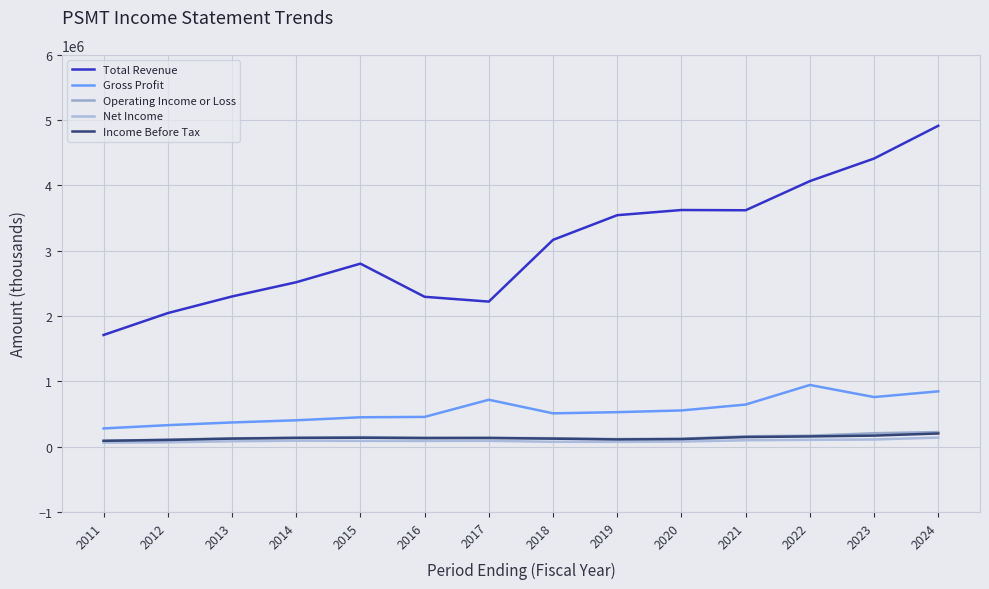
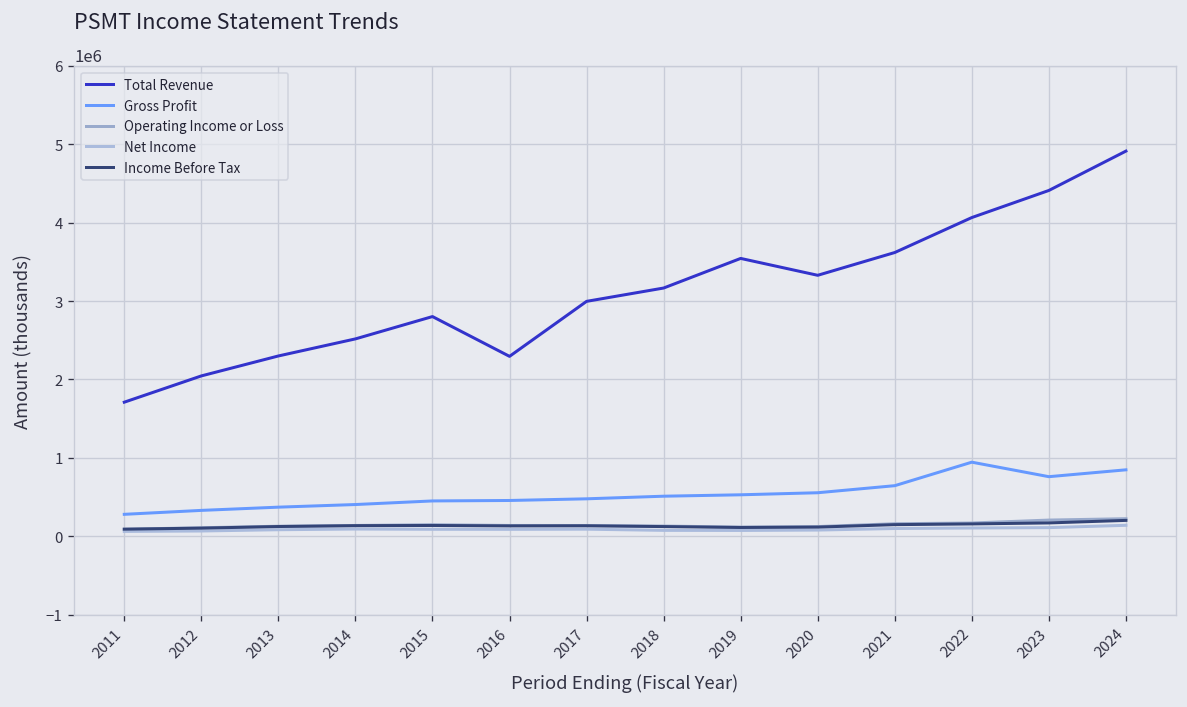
  {
    "Total Revenue": {
      "2011": 1700000,
      "2012": 2000000,
      "2013": 2300000,
      "2014": 2500000,
      "2015": 2800000,
      "2016": 2300000,
-     "2017": 2200000,
+     "2017": 3000000,
      "2018": 3200000,
      "2019": 3500000,
-     "2020": 3600000,
+     "2020": 3300000,
      "2021": 3600000,
      "2022": 4100000,
      "2023": 4400000,
      "2024": 4900000
    },
    "Gross Profit": {
      "2011": 300000,
      "2012": 300000,
      "2013": 400000,
      "2014": 400000,
      "2015": 400000,
      "2016": 500000,
-     "2017": 700000,
+     "2017": 500000,
      "2018": 500000,
      "2019": 500000,
      "2020": 600000,
      "2021": 600000,
      "2022": 900000,
      "2023": 800000,
      "2024": 800000
    }
  }
